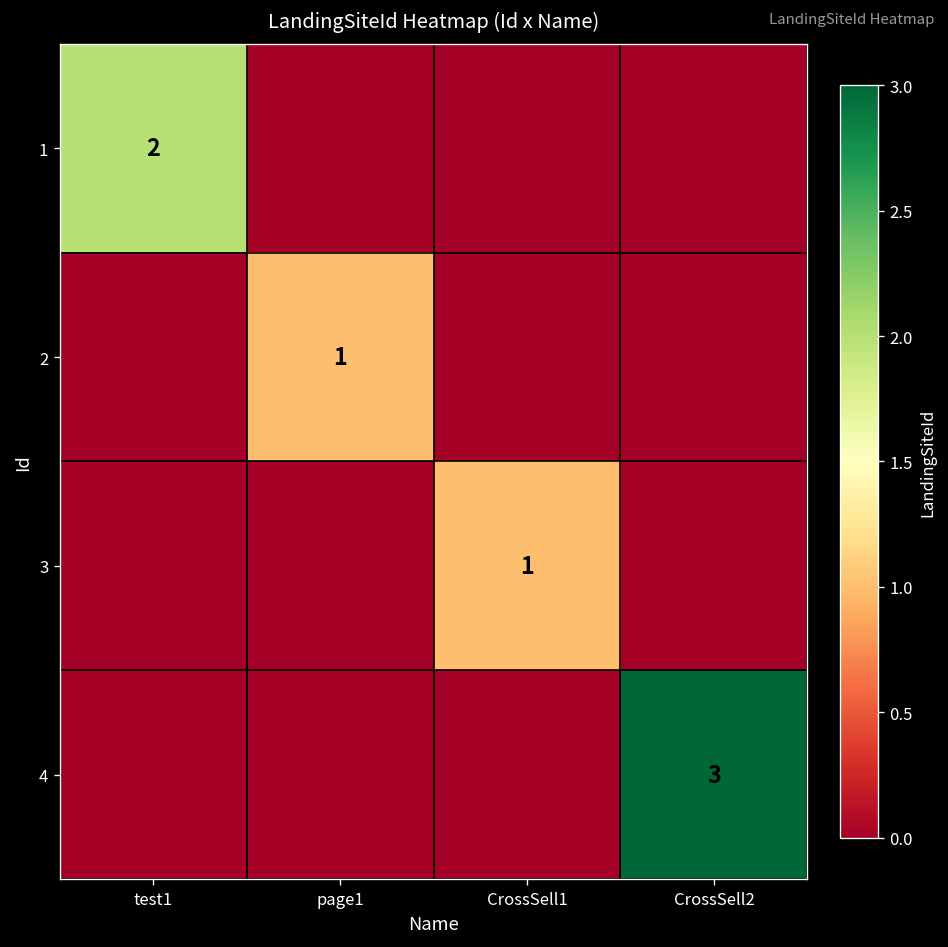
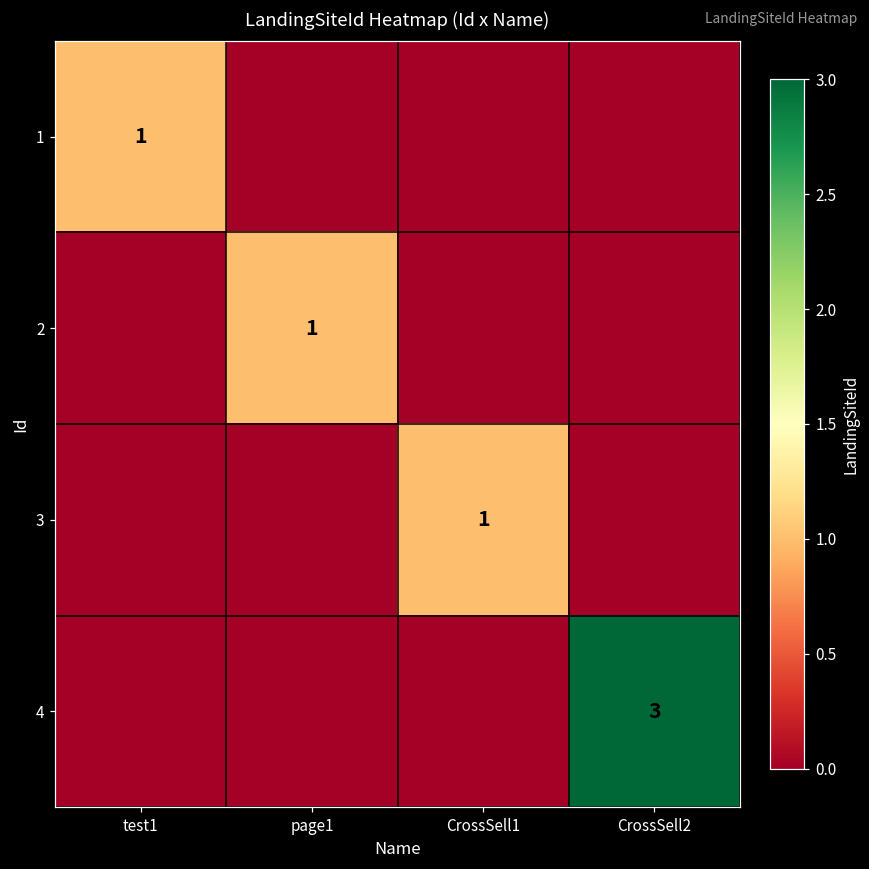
  {
    "1": {
-     "test1": 2
+     "test1": 1
    },
    "2": {
      "page1": 1
    },
    "3": {
      "CrossSell1": 1
    },
    "4": {
      "CrossSell2": 3
    }
  }
